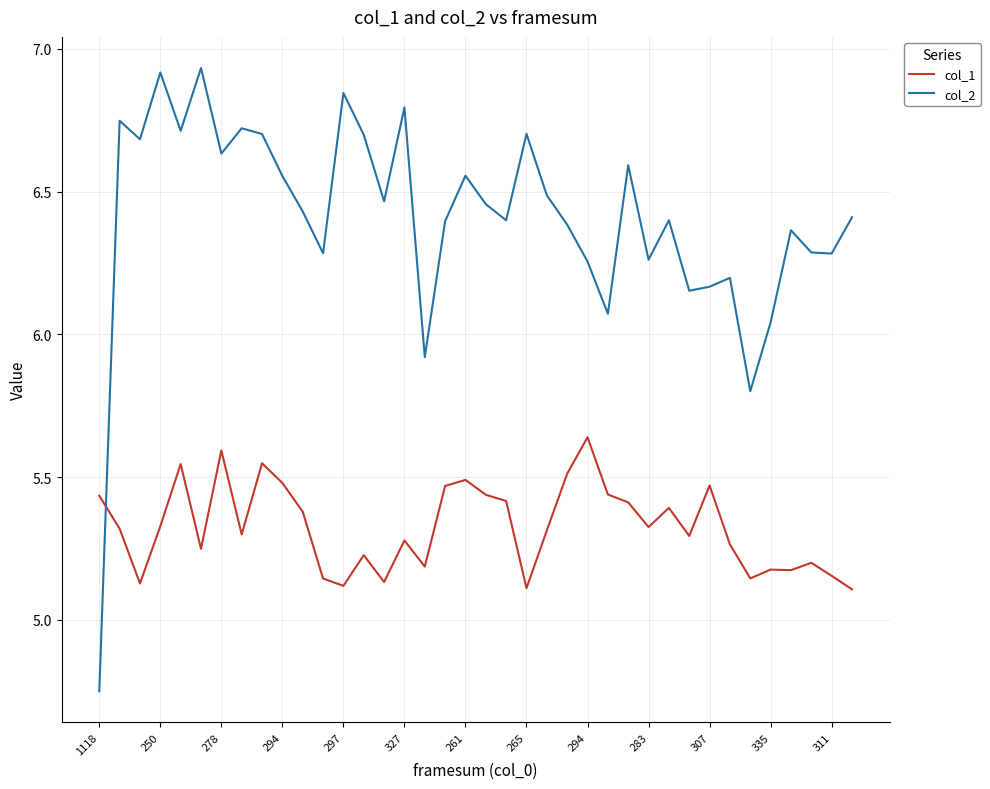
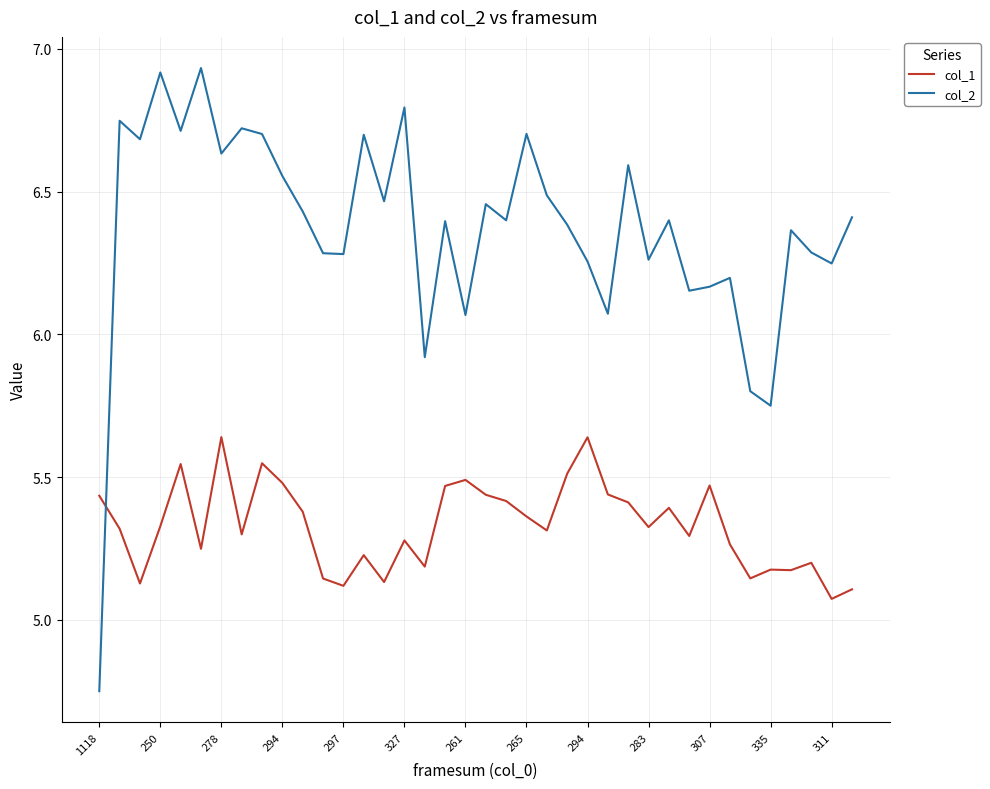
  {
    "col_1": {
      "1118": 5.43,
      "250": 5.33,
-     "278": 5.59,
+     "278": 5.64,
      "297": 5.12,
      "327": 5.28,
      "261": 5.49,
-     "265": 5.11,
+     "265": 5.36,
      "283": 5.33,
      "307": 5.47,
      "335": 5.18,
-     "311": 5.15
+     "311": 5.07
    },
    "col_2": {
      "1118": 4.75,
      "250": 6.92,
      "278": 6.63,
-     "297": 6.85,
+     "297": 6.28,
      "327": 6.79,
-     "261": 6.56,
+     "261": 6.07,
      "265": 6.70,
      "283": 6.26,
      "307": 6.17,
-     "335": 6.04,
-     "311": 6.28
+     "335": 5.75,
+     "311": 6.25
    }
  }
